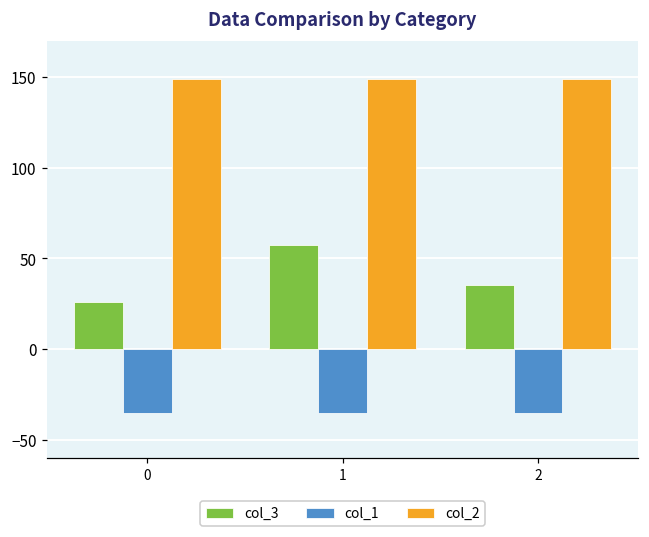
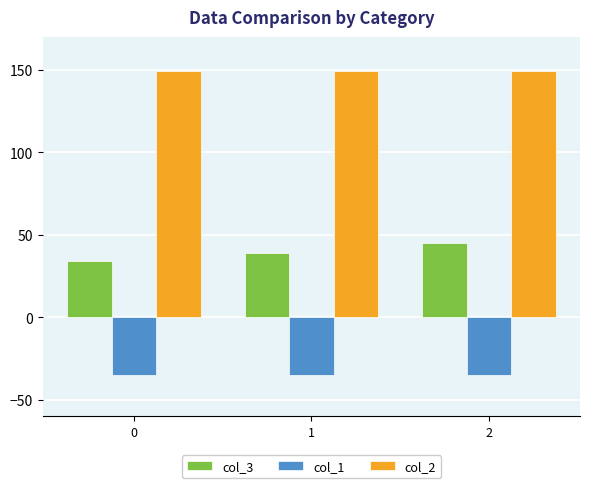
  {
    "col_3": {
-     "0": 26,
-     "1": 58,
-     "2": 35
+     "0": 34,
+     "1": 39,
+     "2": 45
    },
    "col_1": {
      "0": -35,
      "1": -35,
      "2": -35
    },
    "col_2": {
      "0": 149,
      "1": 149,
      "2": 149
    }
  }
